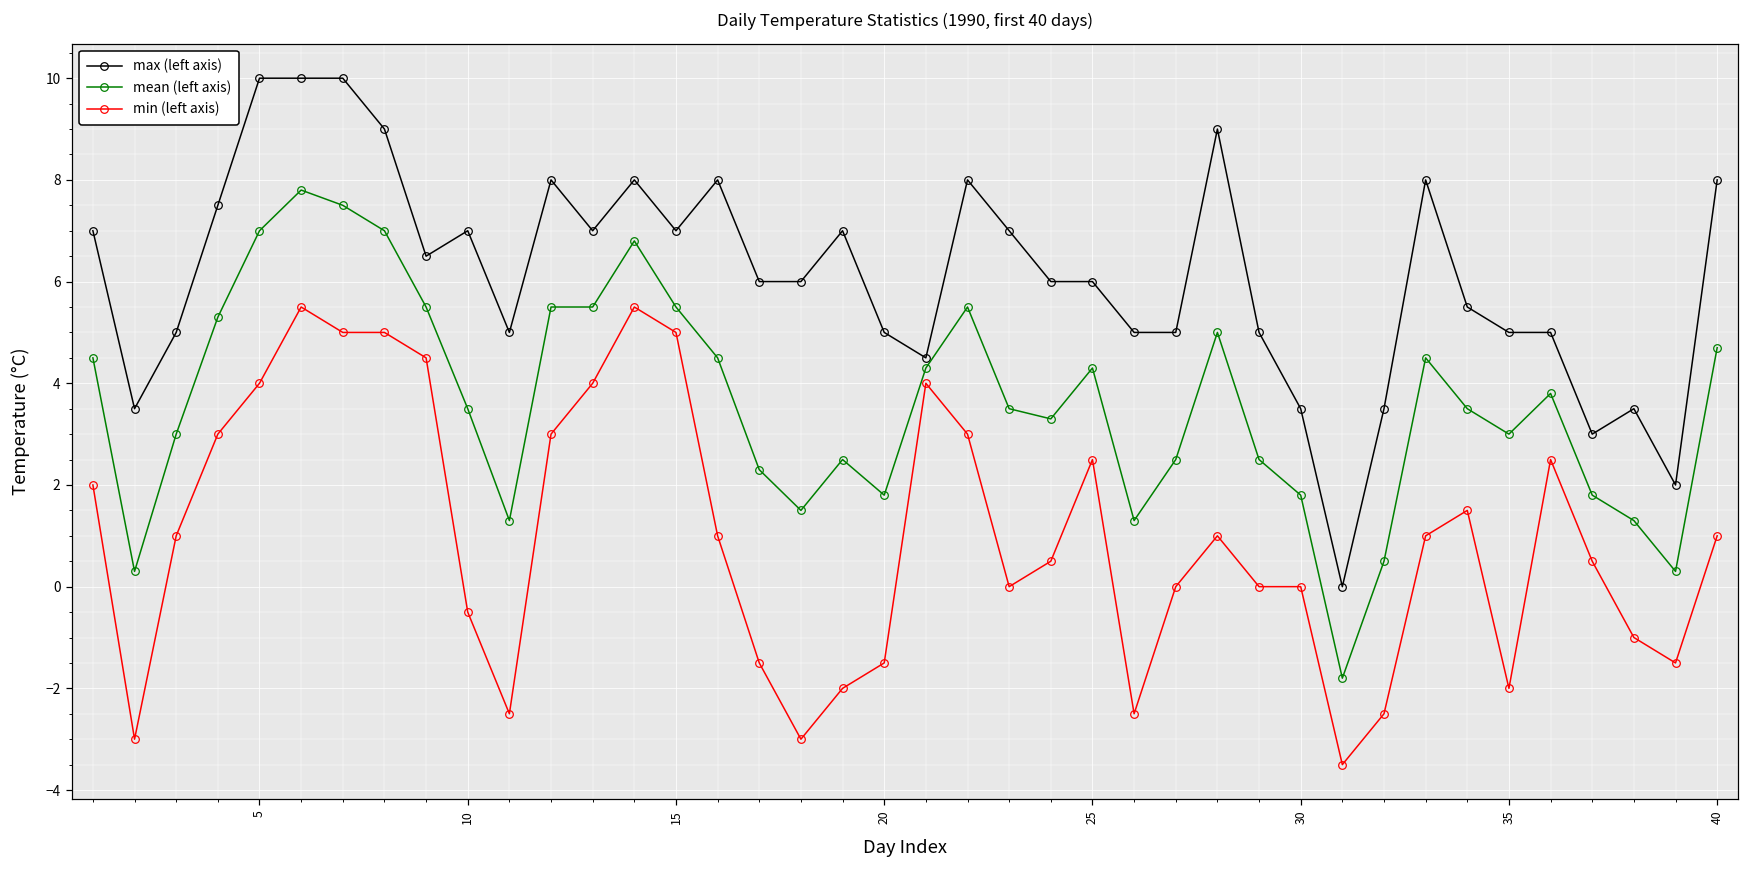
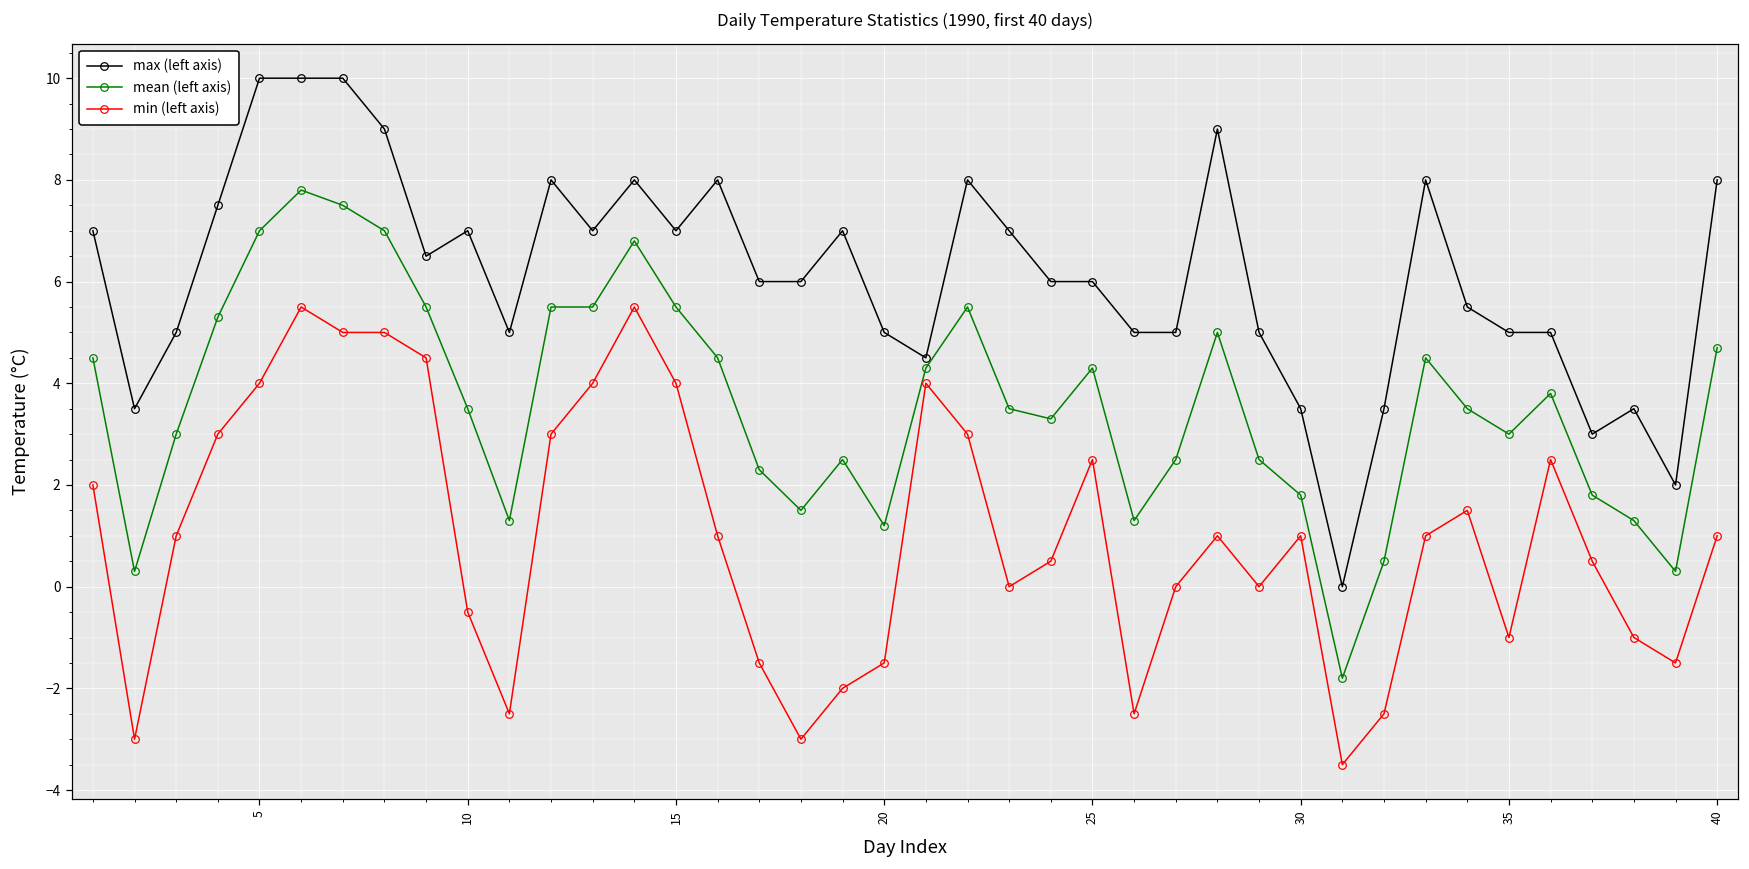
  {
    "max (left axis)": {
      "5": 10.0,
      "10": 7.0,
      "15": 7.0,
      "20": 5.0,
      "25": 6.0,
      "30": 3.5,
      "35": 5.0,
      "40": 8.0
    },
    "mean (left axis)": {
      "5": 7.0,
      "10": 3.5,
      "15": 5.5,
-     "20": 1.8,
+     "20": 1.2,
      "25": 4.3,
      "30": 1.8,
      "35": 3.0,
      "40": 4.7
    },
    "min (left axis)": {
      "5": 4,
      "10": -0.5,
-     "15": 5,
+     "15": 4,
      "20": -1.5,
      "25": 2.5,
-     "30": 0,
-     "35": -2,
+     "30": 1,
+     "35": -1,
      "40": 1
    }
  }
